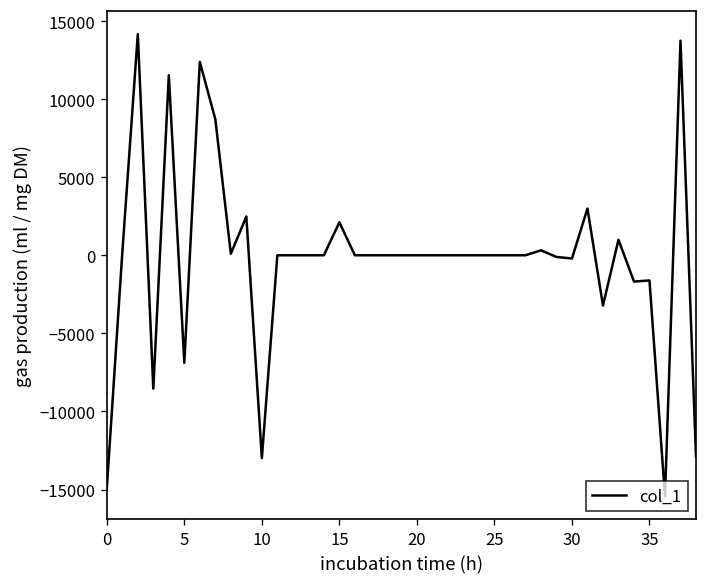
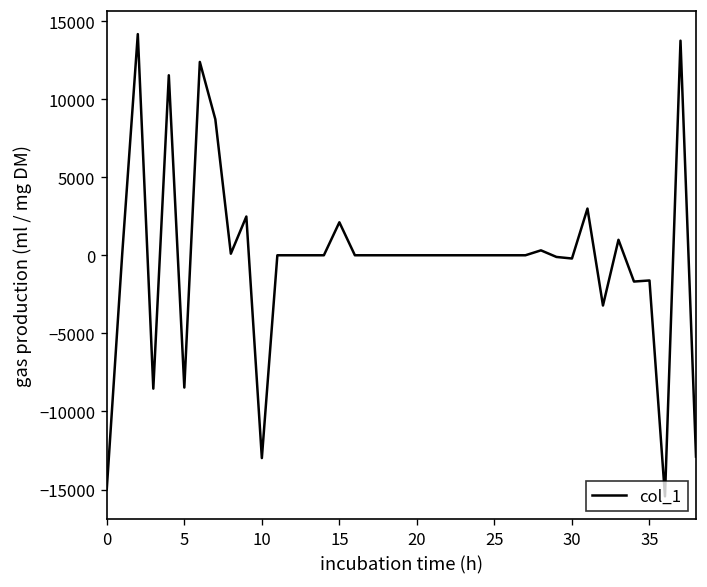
  {
    "0": -15000,
-   "5": -6900,
+   "5": -8500,
    "10": -13000,
    "15": 2100,
    "20": 0,
    "25": 0,
    "30": -200,
    "35": -1600
  }
